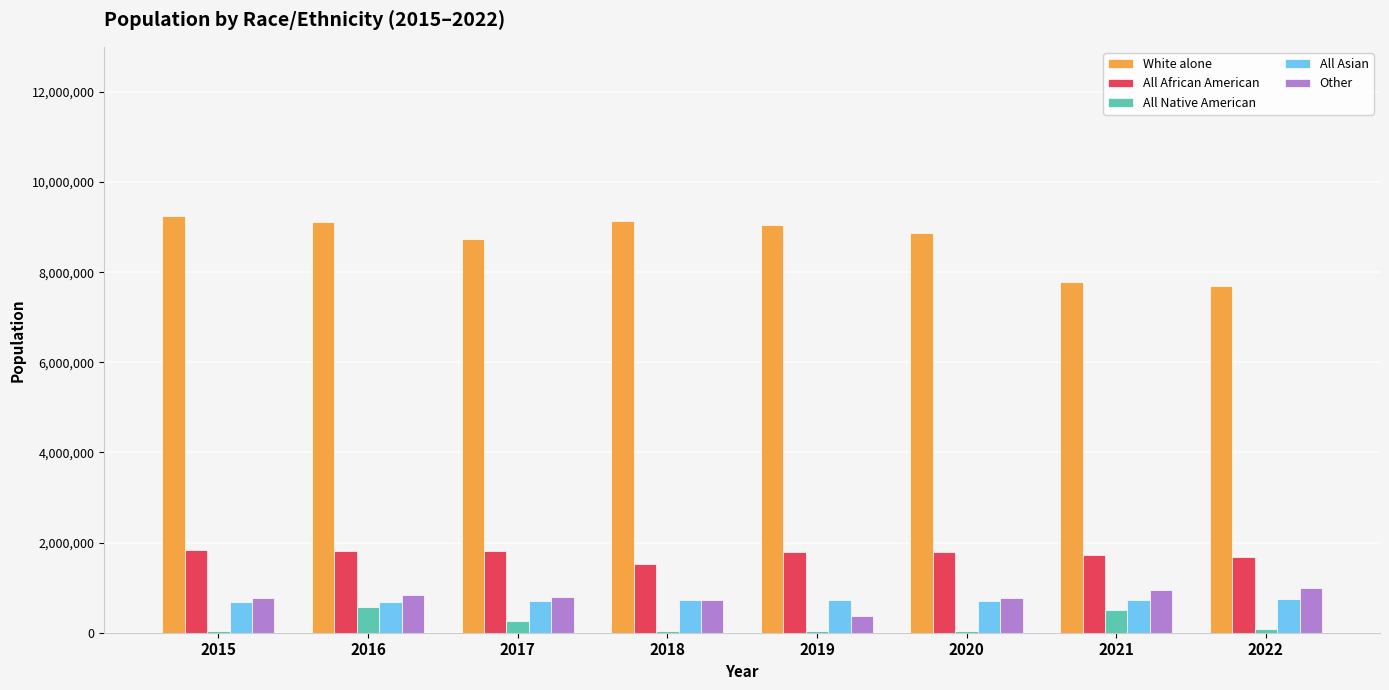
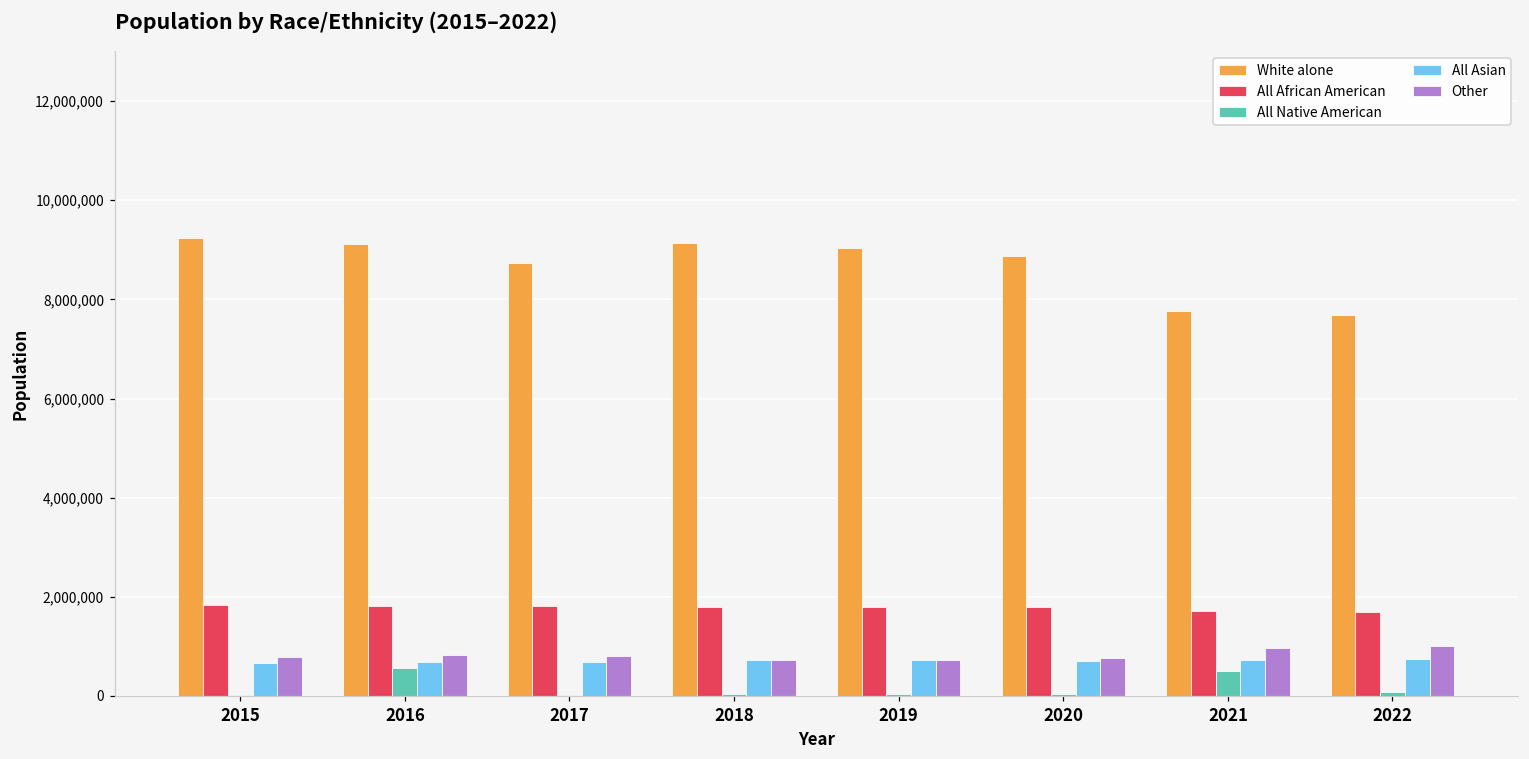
  {
    "White alone": {
      "2015": "9,200,000",
      "2016": "9,100,000",
      "2017": "8,700,000",
      "2018": "9,100,000",
      "2019": "9,000,000",
      "2020": "8,900,000",
      "2021": "7,800,000",
      "2022": "7,700,000"
    },
    "All African American": {
      "2015": "1,800,000",
      "2016": "1,800,000",
      "2017": "1,800,000",
-     "2018": "1,500,000",
+     "2018": "1,800,000",
      "2019": "1,800,000",
      "2020": "1,800,000",
      "2021": "1,700,000",
      "2022": "1,700,000"
    },
    "All Native American": {
      "2016": "600,000",
-     "2017": "300,000",
+     "2017": "0",
      "2021": "500,000",
      "2022": "100,000"
    },
    "All Asian": {
      "2015": "700,000",
      "2016": "700,000",
      "2017": "700,000",
      "2018": "700,000",
      "2019": "700,000",
      "2020": "700,000",
      "2021": "700,000",
      "2022": "800,000"
    },
    "Other": {
      "2015": "800,000",
      "2016": "800,000",
      "2017": "800,000",
      "2018": "700,000",
-     "2019": "400,000",
+     "2019": "700,000",
      "2020": "800,000",
      "2021": "1,000,000",
      "2022": "1,000,000"
    }
  }
